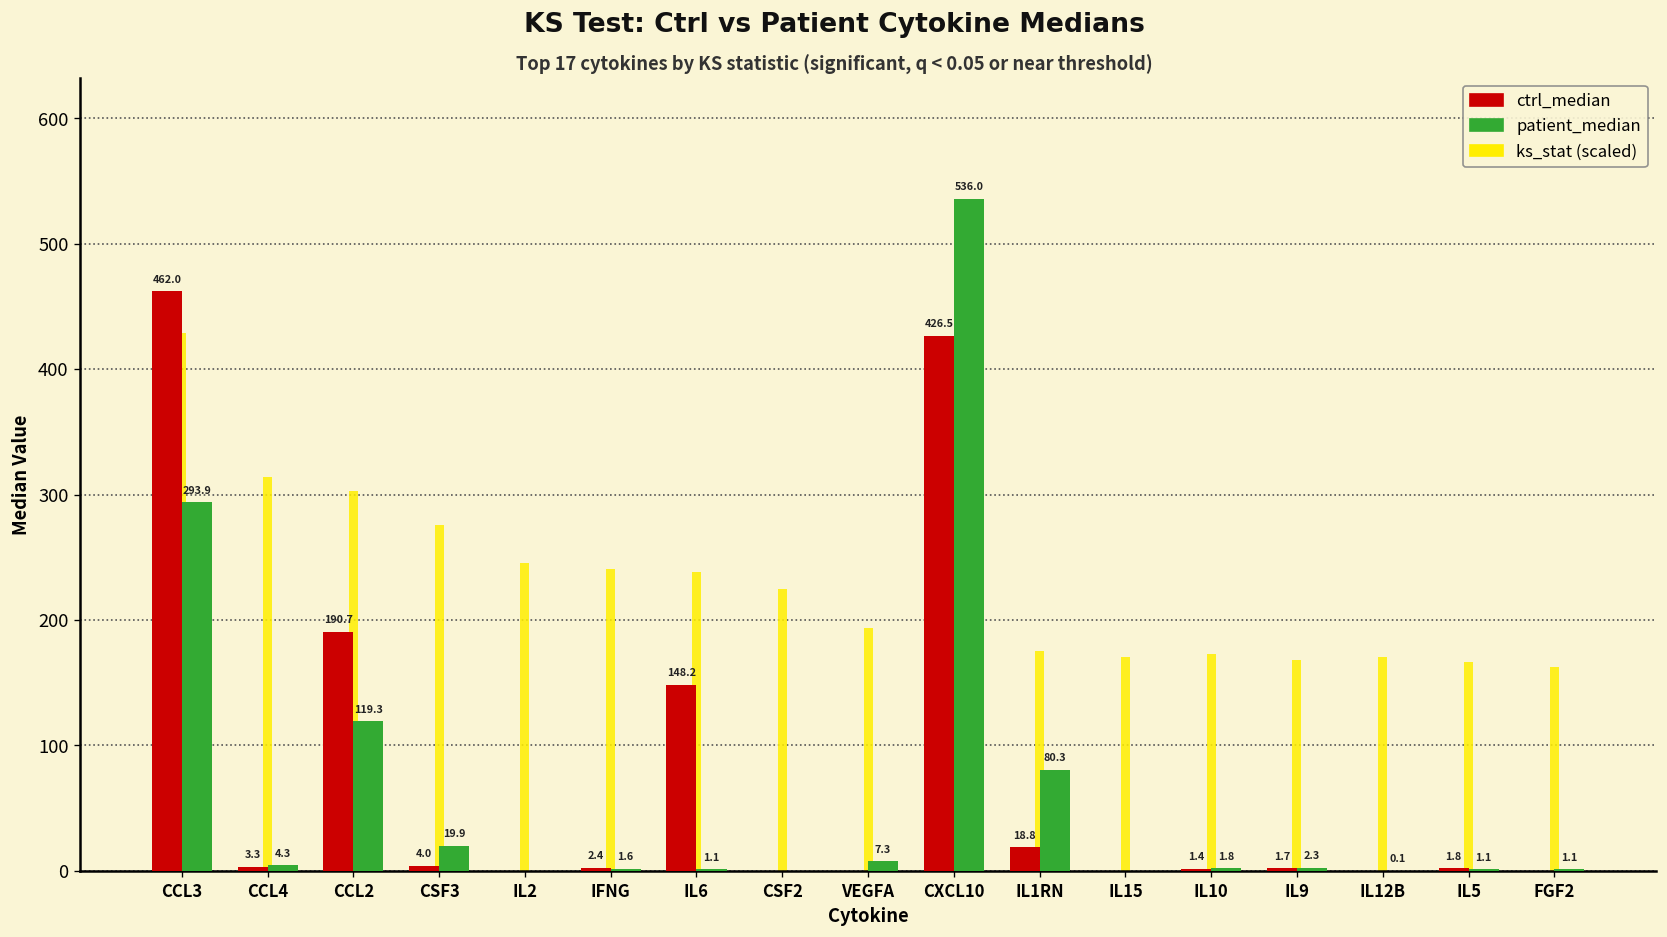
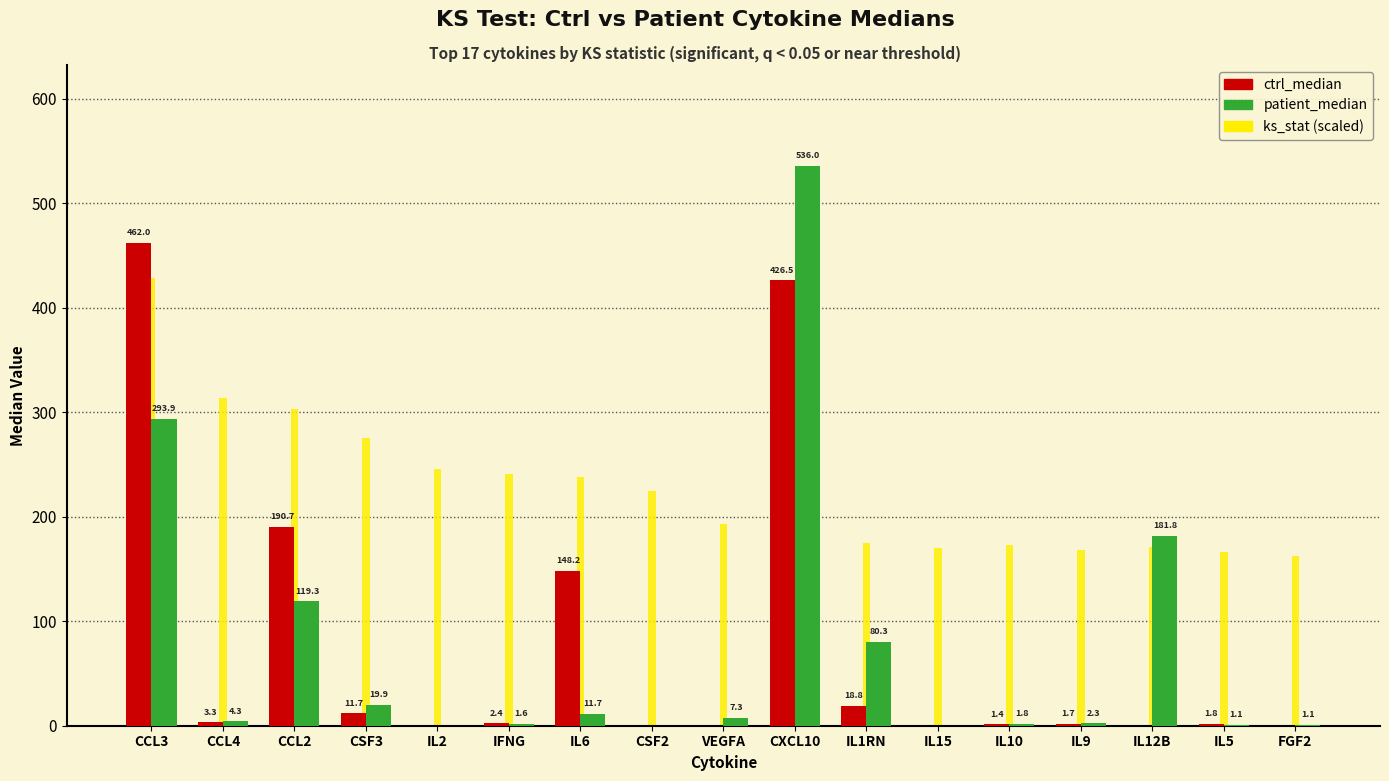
  {
    "ctrl_median": {
      "CCL3": 462.0,
      "CCL4": 3.3,
      "CCL2": 190.7,
-     "CSF3": 4.0,
+     "CSF3": 11.7,
      "IFNG": 2.4,
      "IL6": 148.2,
      "CXCL10": 426.5,
      "IL1RN": 18.8,
      "IL10": 1.4,
      "IL9": 1.7,
      "IL5": 1.8
    },
    "patient_median": {
      "CCL3": 293.9,
      "CCL4": 4.3,
      "CCL2": 119.3,
      "CSF3": 19.9,
      "IFNG": 1.6,
-     "IL6": 1.1,
+     "IL6": 11.7,
      "VEGFA": 7.3,
      "CXCL10": 536.0,
      "IL1RN": 80.3,
      "IL10": 1.8,
      "IL9": 2.3,
-     "IL12B": 0.1,
+     "IL12B": 181.8,
      "IL5": 1.1,
      "FGF2": 1.1
    }
  }
